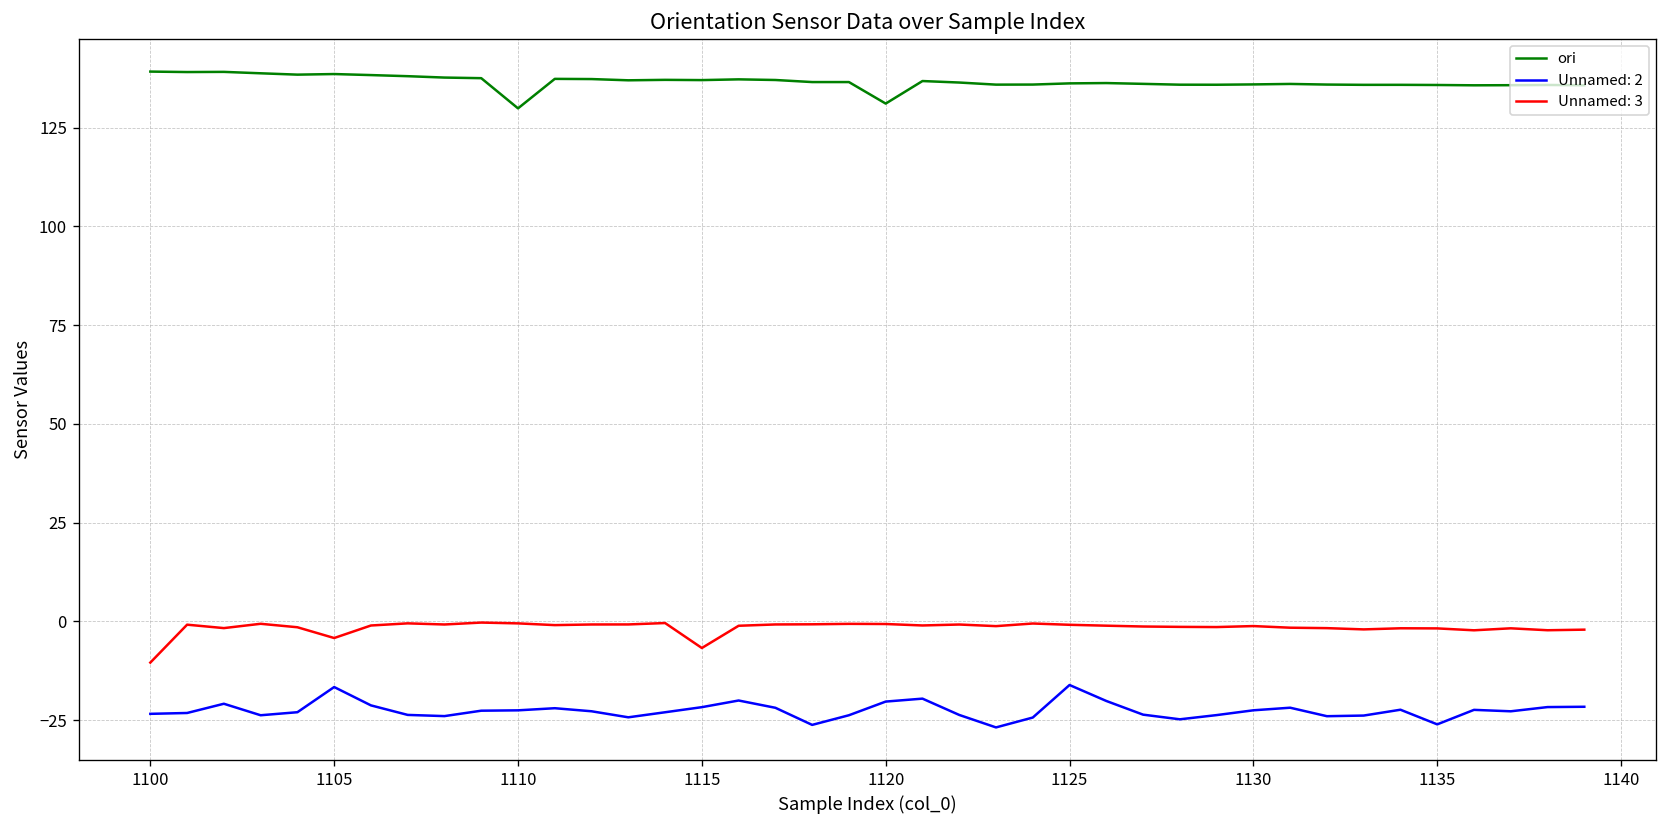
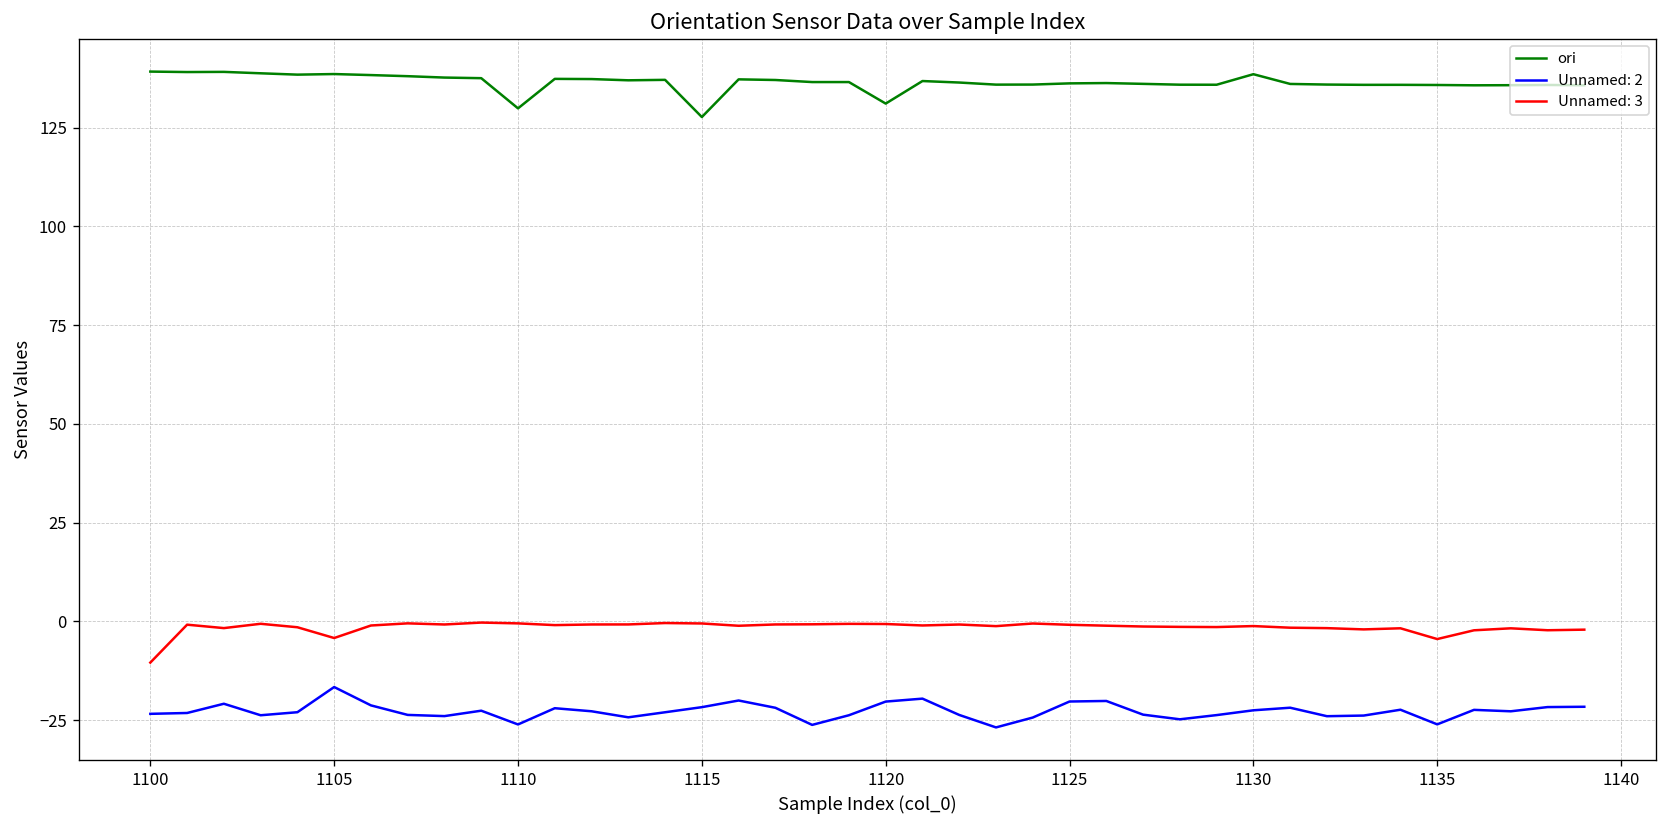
  {
    "ori": {
      "1100": 139,
      "1105": 139,
      "1110": 130,
-     "1115": 137,
+     "1115": 128,
      "1120": 131,
      "1125": 136,
-     "1130": 136,
+     "1130": 139,
      "1135": 136
    },
    "Unnamed: 2": {
      "1100": -23,
      "1105": -17,
-     "1110": -23,
+     "1110": -26,
      "1115": -22,
      "1120": -20,
-     "1125": -16,
+     "1125": -20,
      "1130": -23,
      "1135": -26
    },
    "Unnamed: 3": {
      "1100": -10,
      "1105": -4,
      "1110": -1,
-     "1115": -7,
+     "1115": -1,
      "1120": -1,
      "1125": -1,
      "1130": -1,
-     "1135": -2
+     "1135": -4
    }
  }
